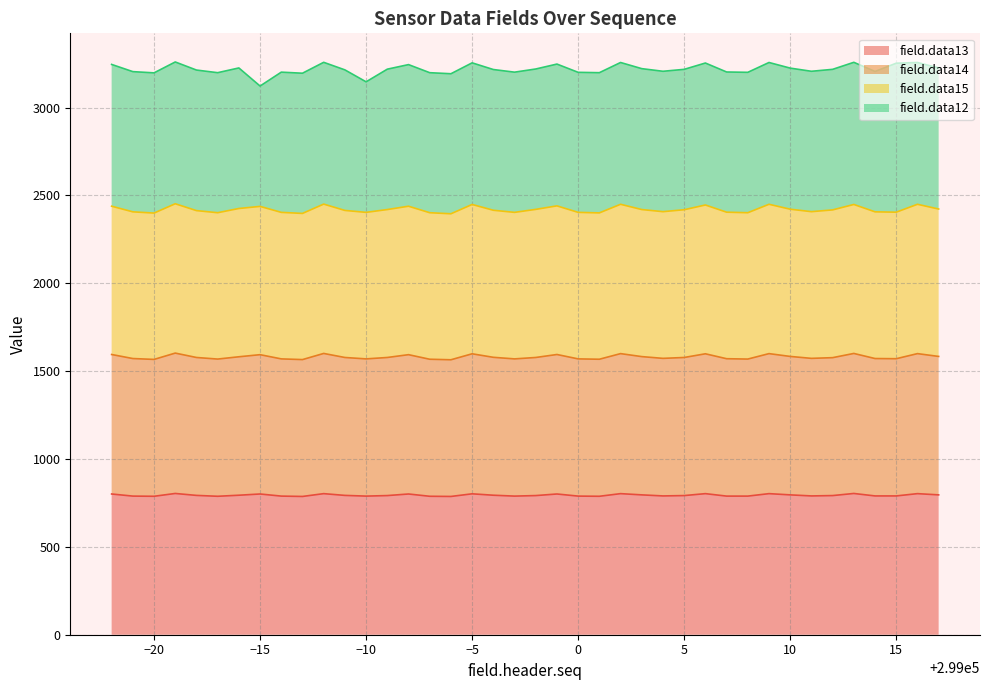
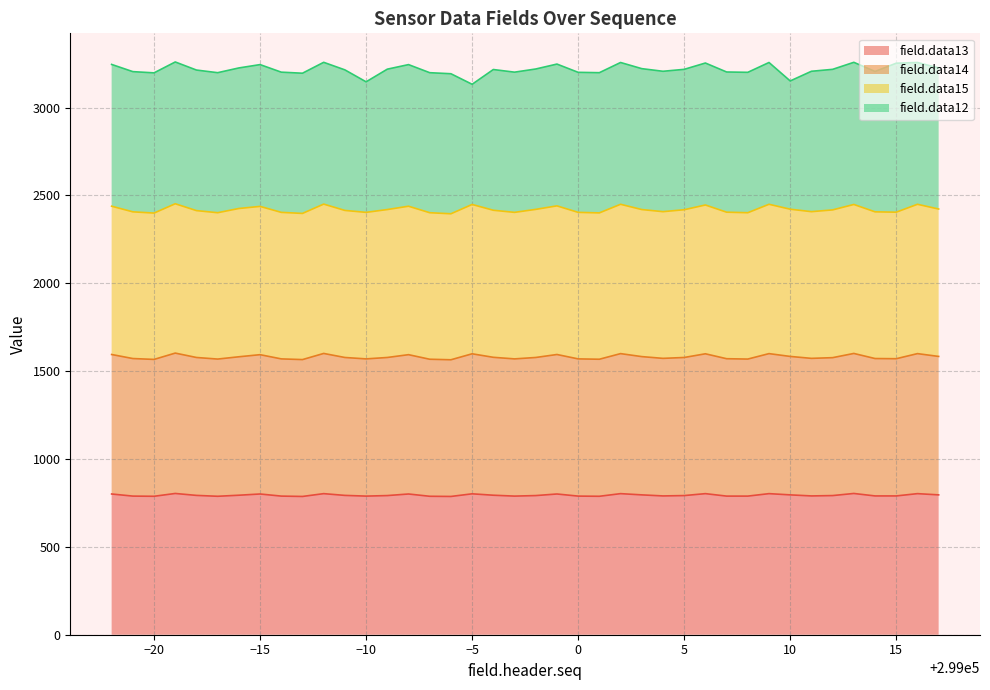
  {
    "field.data12": {
      "−20": 800,
-     "−15": 690,
+     "−15": 810,
      "−10": 740,
-     "−5": 810,
+     "−5": 680,
      "0": 800,
      "5": 800,
-     "10": 800
+     "10": 730
    }
  }
